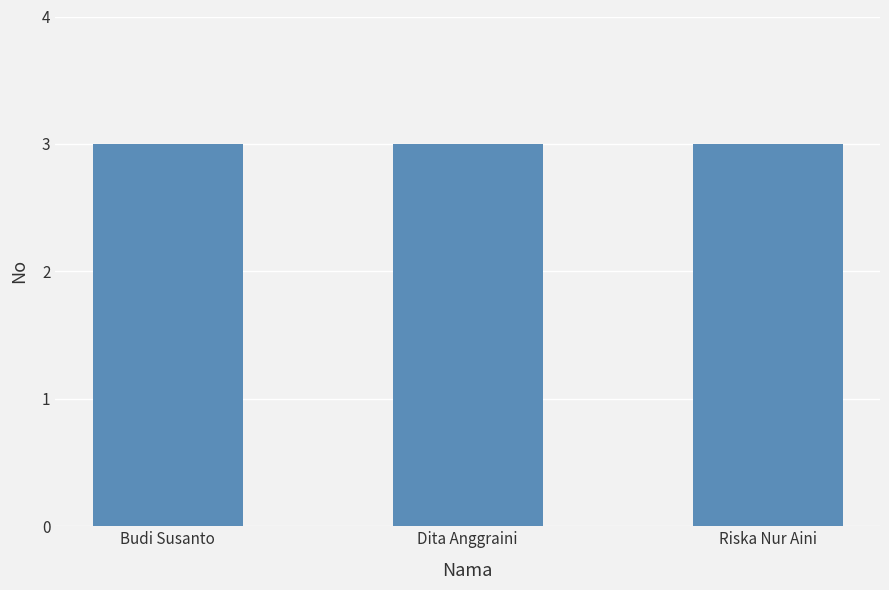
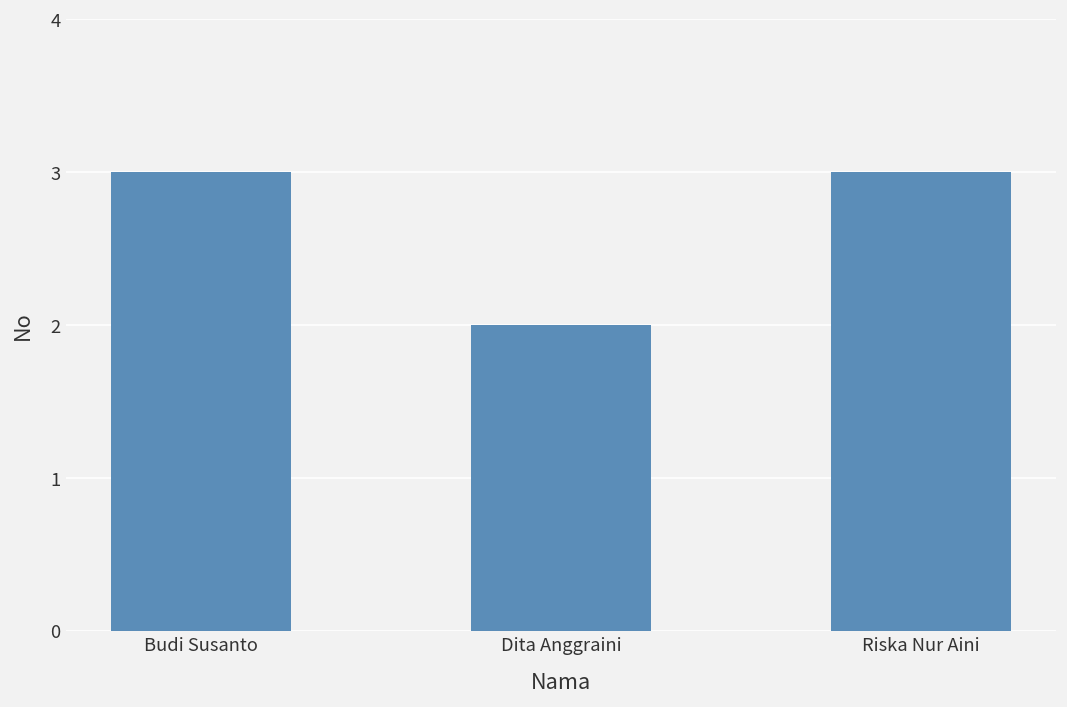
  {
    "Budi Susanto": 3,
-   "Dita Anggraini": 3,
+   "Dita Anggraini": 2,
    "Riska Nur Aini": 3
  }
